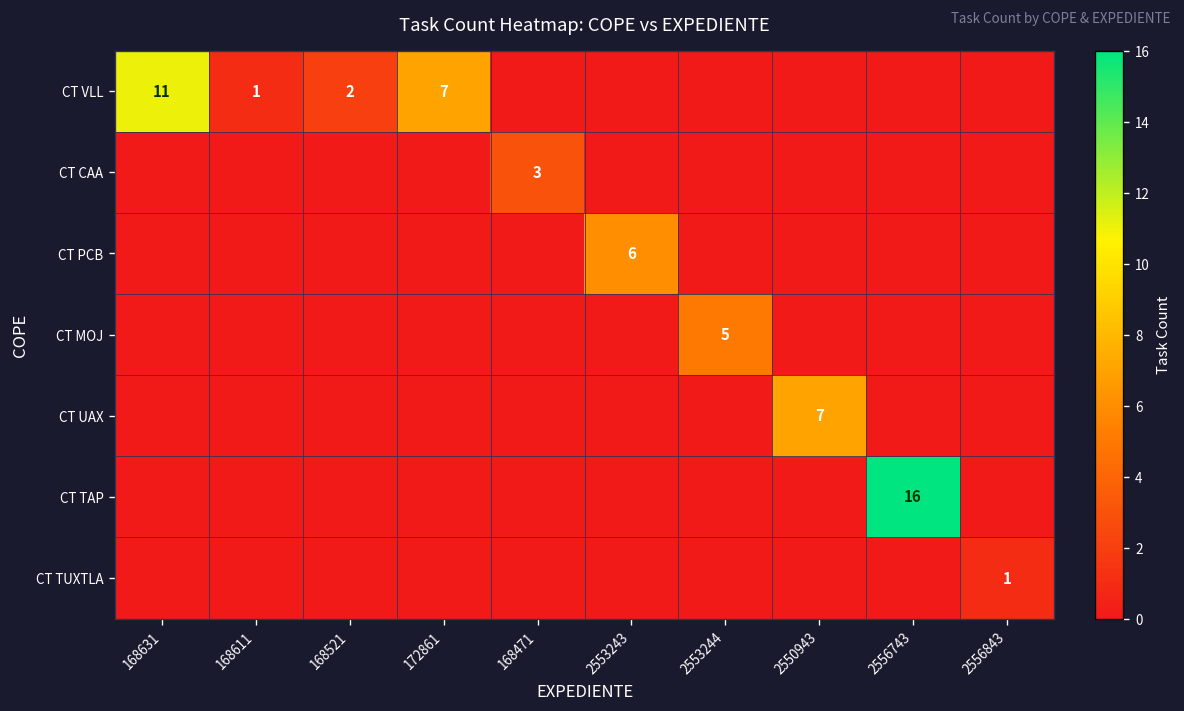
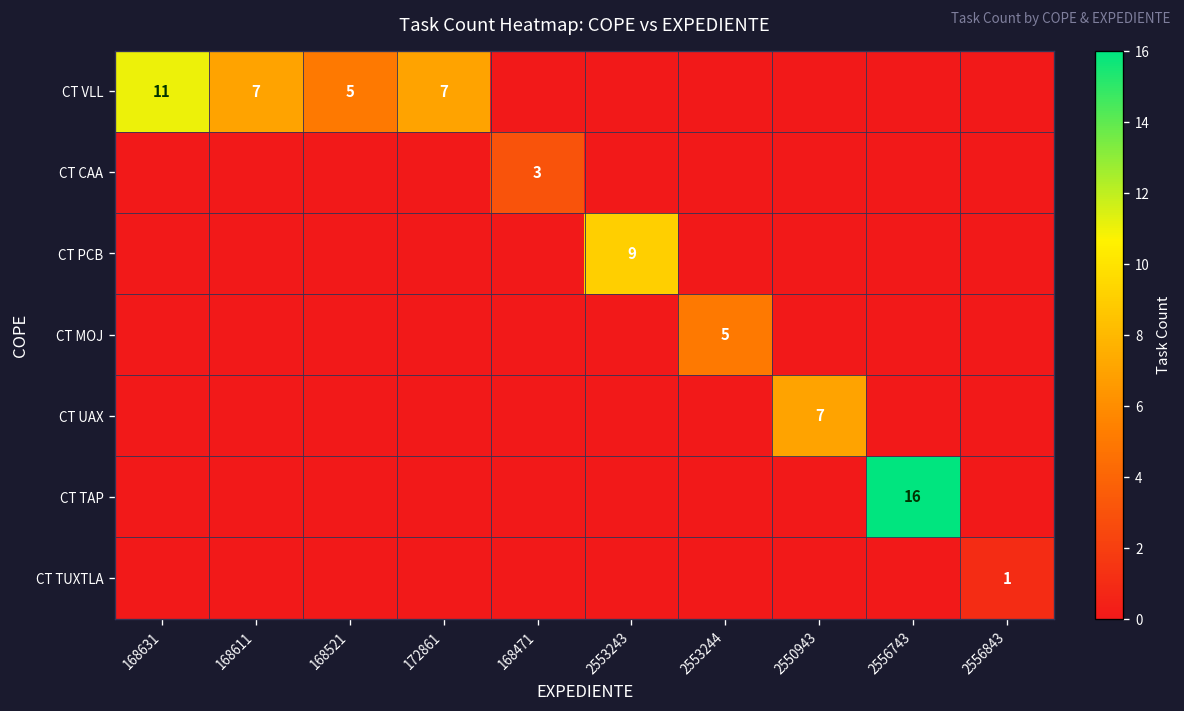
  {
    "CT VLL": {
      "168631": 11,
-     "168611": 1,
-     "168521": 2,
+     "168611": 7,
+     "168521": 5,
      "172861": 7
    },
    "CT CAA": {
      "168471": 3
    },
    "CT PCB": {
-     "2553243": 6
+     "2553243": 9
    },
    "CT MOJ": {
      "2553244": 5
    },
    "CT UAX": {
      "2550943": 7
    },
    "CT TAP": {
      "2556743": 16
    },
    "CT TUXTLA": {
      "2556843": 1
    }
  }
